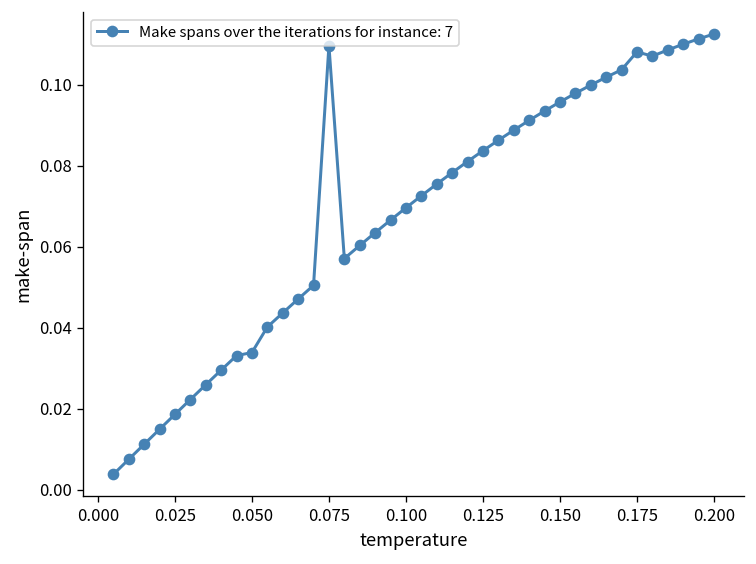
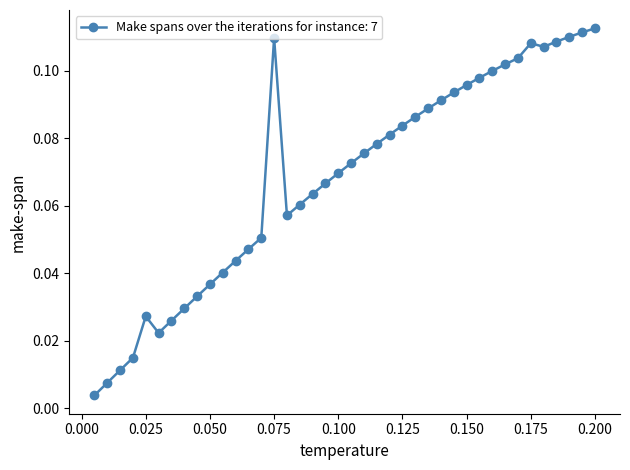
  {
-   "0.025": 0.019,
-   "0.050": 0.034,
+   "0.025": 0.027,
+   "0.050": 0.037,
    "0.100": 0.070,
    "0.125": 0.084,
    "0.150": 0.096,
    "0.175": 0.108,
    "0.200": 0.113
  }
